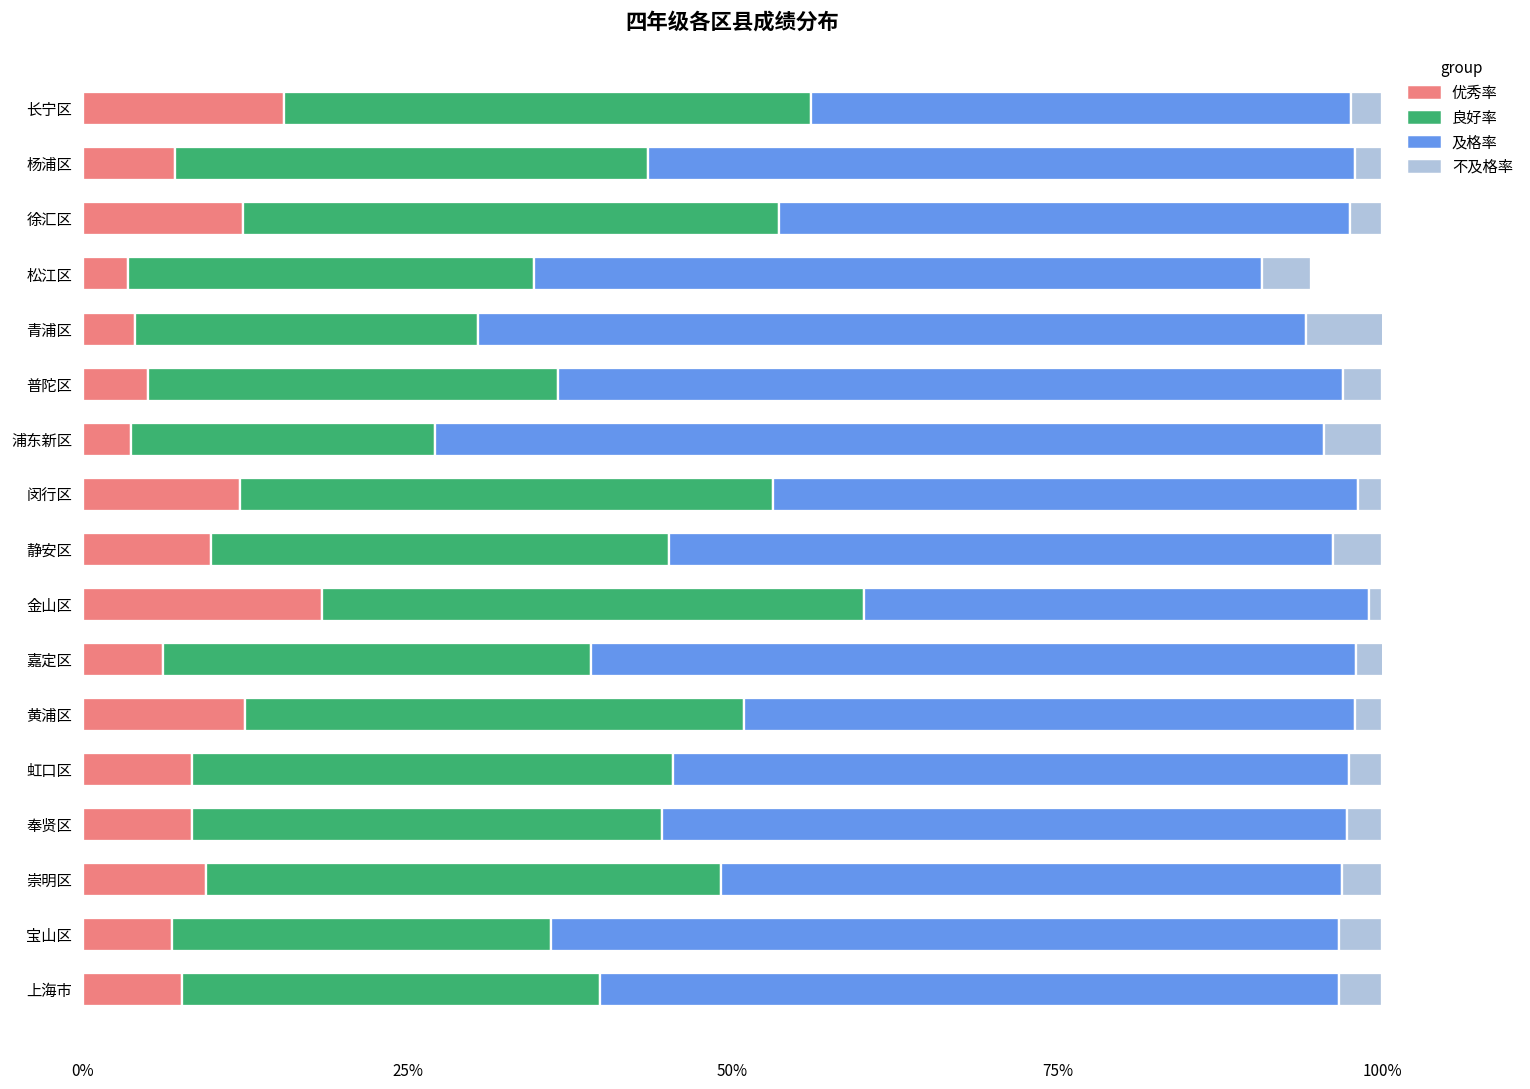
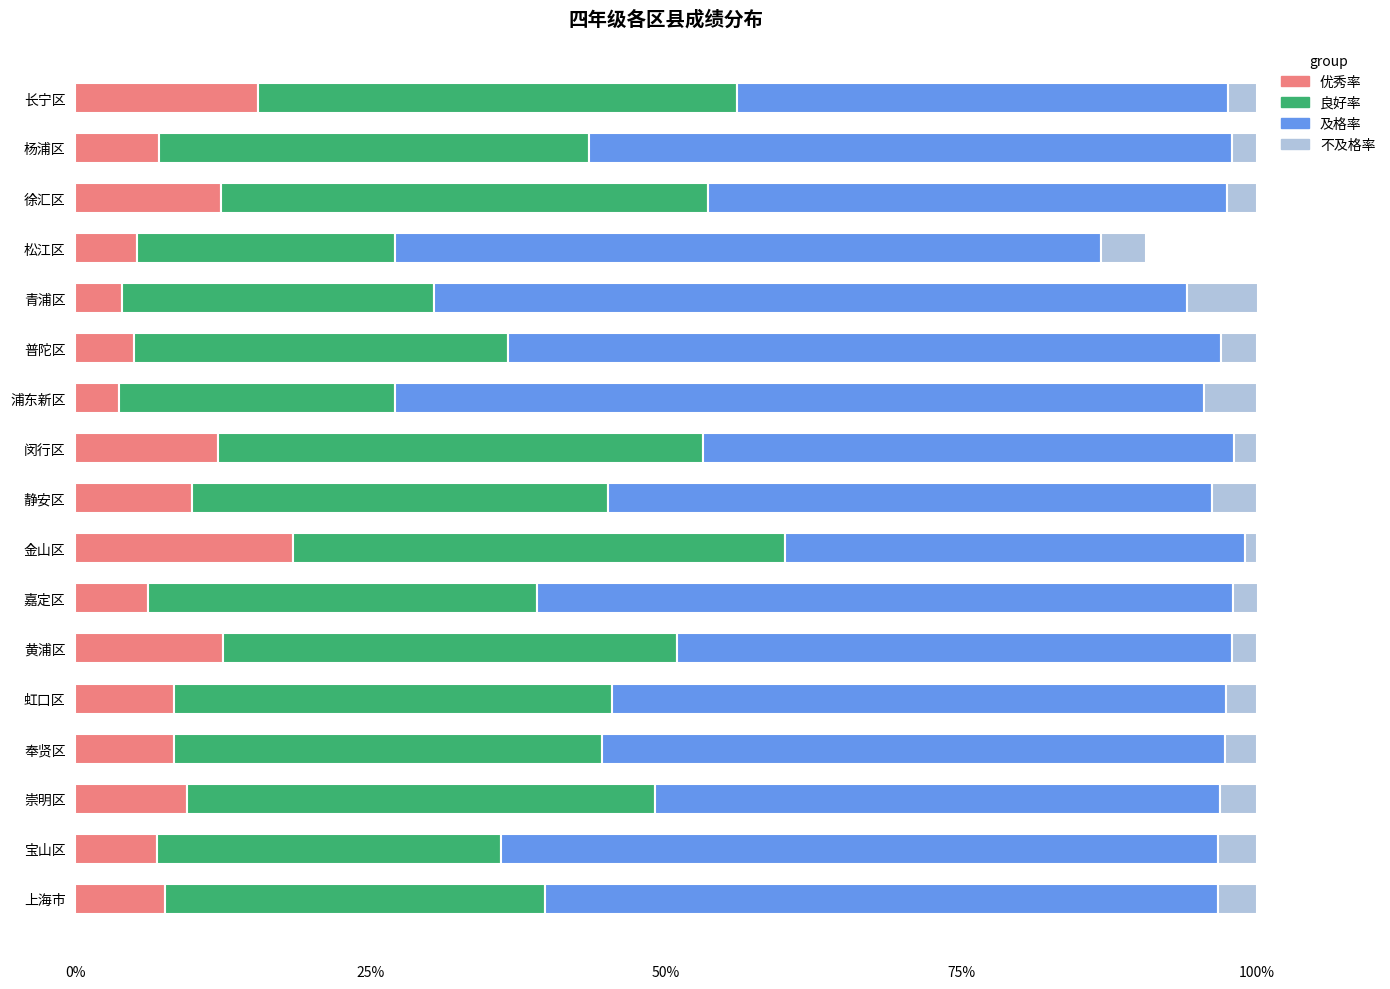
  {
    "优秀率": {
      "长宁区": "15.5%",
      "杨浦区": "7.1%",
      "徐汇区": "12.3%",
-     "松江区": "3.5%",
+     "松江区": "5.2%",
      "青浦区": "4.0%",
      "普陀区": "5.0%",
      "浦东新区": "3.7%",
      "闵行区": "12.1%",
      "静安区": "9.9%",
      "金山区": "18.4%",
      "嘉定区": "6.2%",
      "黄浦区": "12.5%",
      "虹口区": "8.4%",
      "奉贤区": "8.4%",
      "崇明区": "9.5%",
      "宝山区": "6.9%",
      "上海市": "7.6%"
    },
    "良好率": {
      "长宁区": "40.5%",
      "杨浦区": "36.4%",
      "徐汇区": "41.3%",
-     "松江区": "31.2%",
+     "松江区": "21.9%",
      "青浦区": "26.4%",
      "普陀区": "31.6%",
      "浦东新区": "23.4%",
      "闵行区": "41.0%",
      "静安区": "35.2%",
      "金山区": "41.7%",
      "嘉定区": "32.9%",
      "黄浦区": "38.4%",
      "虹口区": "37.0%",
      "奉贤区": "36.2%",
      "崇明区": "39.6%",
      "宝山区": "29.1%",
      "上海市": "32.2%"
    },
    "及格率": {
      "长宁区": "41.6%",
      "杨浦区": "54.4%",
      "徐汇区": "43.9%",
-     "松江区": "56.0%",
+     "松江区": "59.7%",
      "青浦区": "63.7%",
      "普陀区": "60.4%",
      "浦东新区": "68.4%",
      "闵行区": "45.0%",
      "静安区": "51.1%",
      "金山区": "38.9%",
      "嘉定区": "58.9%",
      "黄浦区": "47.0%",
      "虹口区": "52.0%",
      "奉贤区": "52.7%",
      "崇明区": "47.8%",
      "宝山区": "60.7%",
      "上海市": "56.9%"
    },
    "不及格率": {
      "长宁区": "2.4%",
      "杨浦区": "2.1%",
      "徐汇区": "2.5%",
      "松江区": "3.8%",
      "青浦区": "6.0%",
      "普陀区": "3.0%",
      "浦东新区": "4.5%",
      "闵行区": "1.9%",
      "静安区": "3.8%",
      "金山区": "1.0%",
      "嘉定区": "2.1%",
      "黄浦区": "2.1%",
      "虹口区": "2.6%",
      "奉贤区": "2.7%",
      "崇明区": "3.1%",
      "宝山区": "3.3%",
      "上海市": "3.3%"
    }
  }
